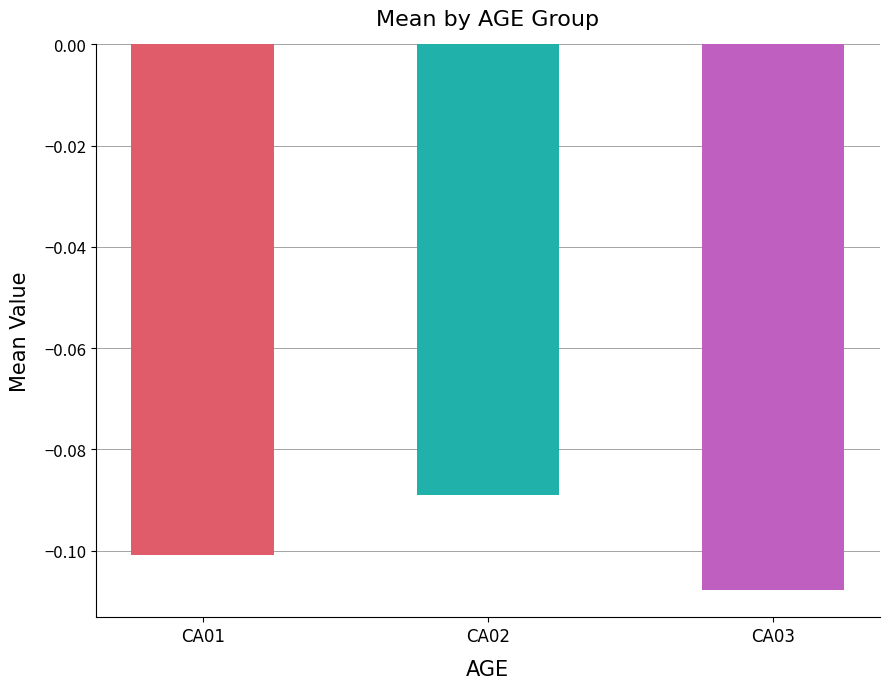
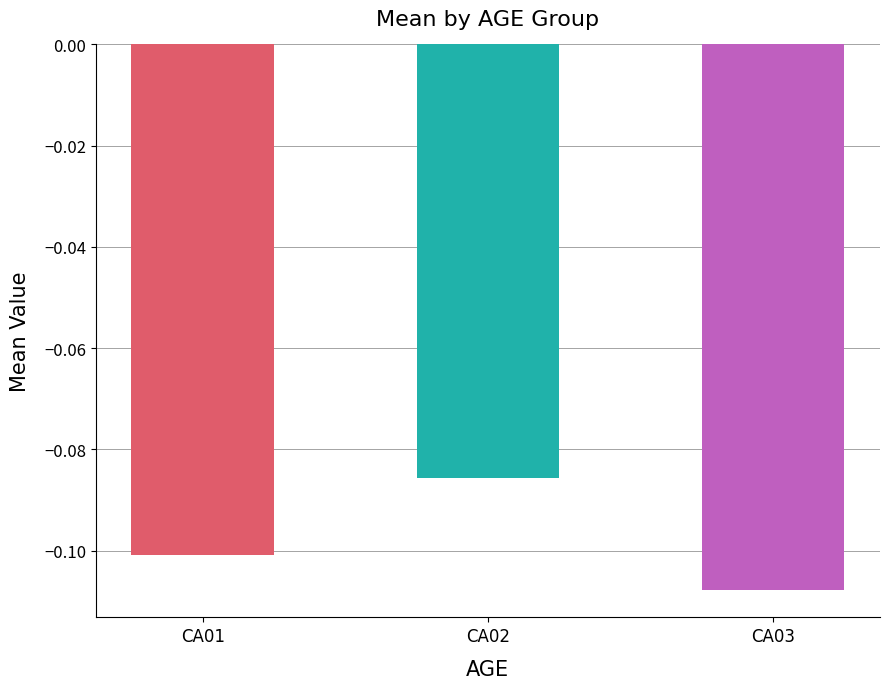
  {
    "CA01": -0.101,
-   "CA02": -0.089,
+   "CA02": -0.086,
    "CA03": -0.108
  }
